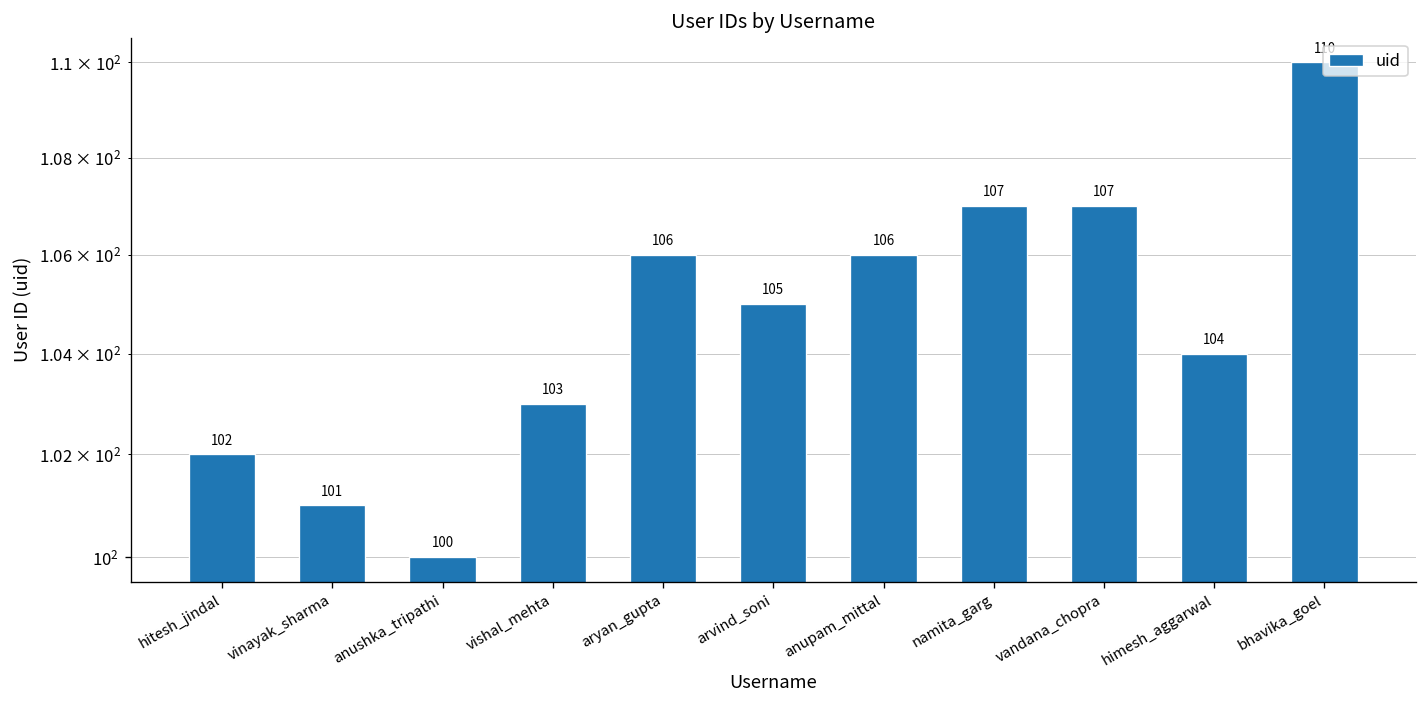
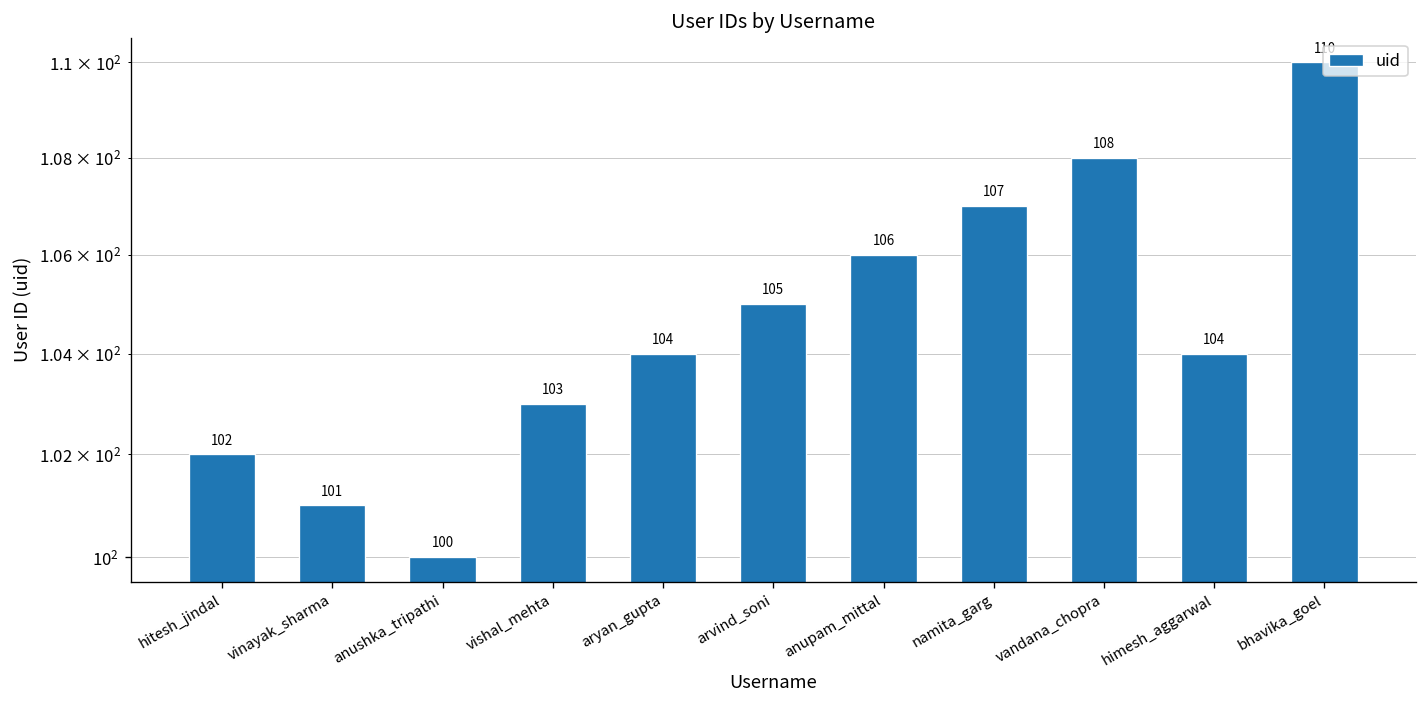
  {
    "hitesh_jindal": 102,
    "vinayak_sharma": 101,
    "anushka_tripathi": 100,
    "vishal_mehta": 103,
-   "aryan_gupta": 106,
+   "aryan_gupta": 104,
    "arvind_soni": 105,
    "anupam_mittal": 106,
    "namita_garg": 107,
-   "vandana_chopra": 107,
+   "vandana_chopra": 108,
    "himesh_aggarwal": 104
  }
